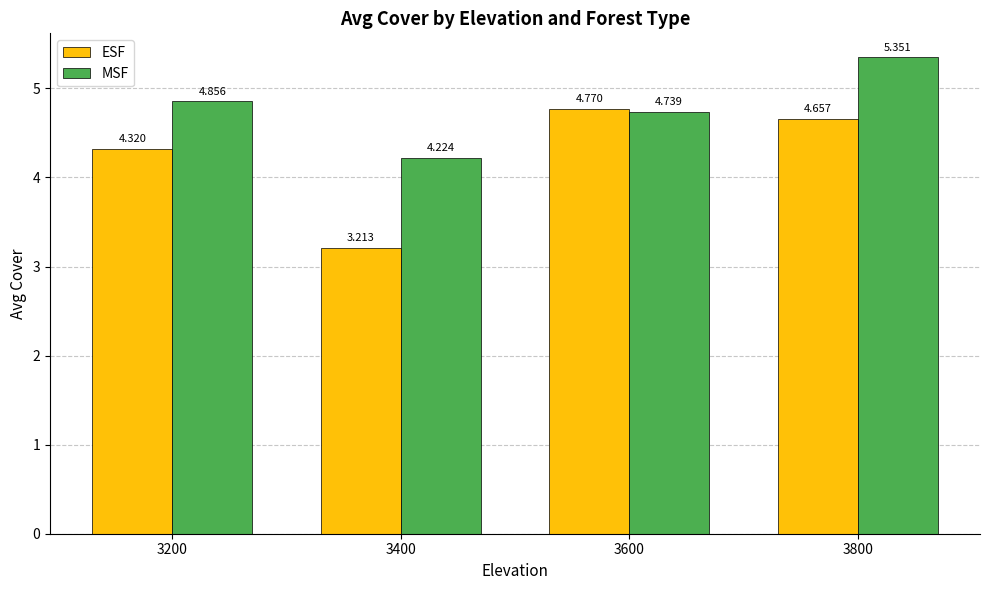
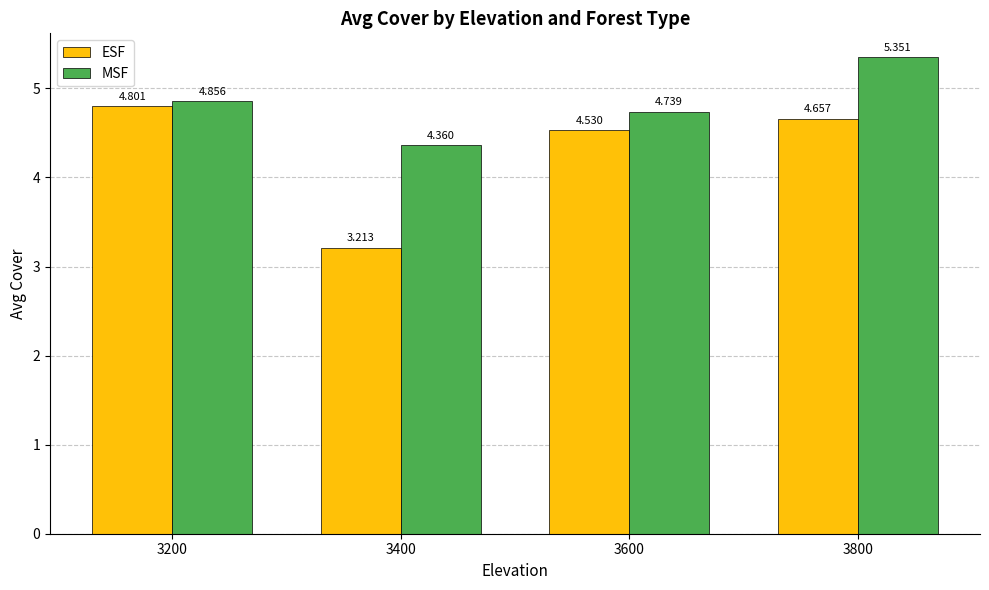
  {
    "ESF": {
-     "3200": 4.320,
+     "3200": 4.801,
      "3400": 3.213,
-     "3600": 4.770,
+     "3600": 4.530,
      "3800": 4.657
    },
    "MSF": {
      "3200": 4.856,
-     "3400": 4.224,
+     "3400": 4.360,
      "3600": 4.739,
      "3800": 5.351
    }
  }
